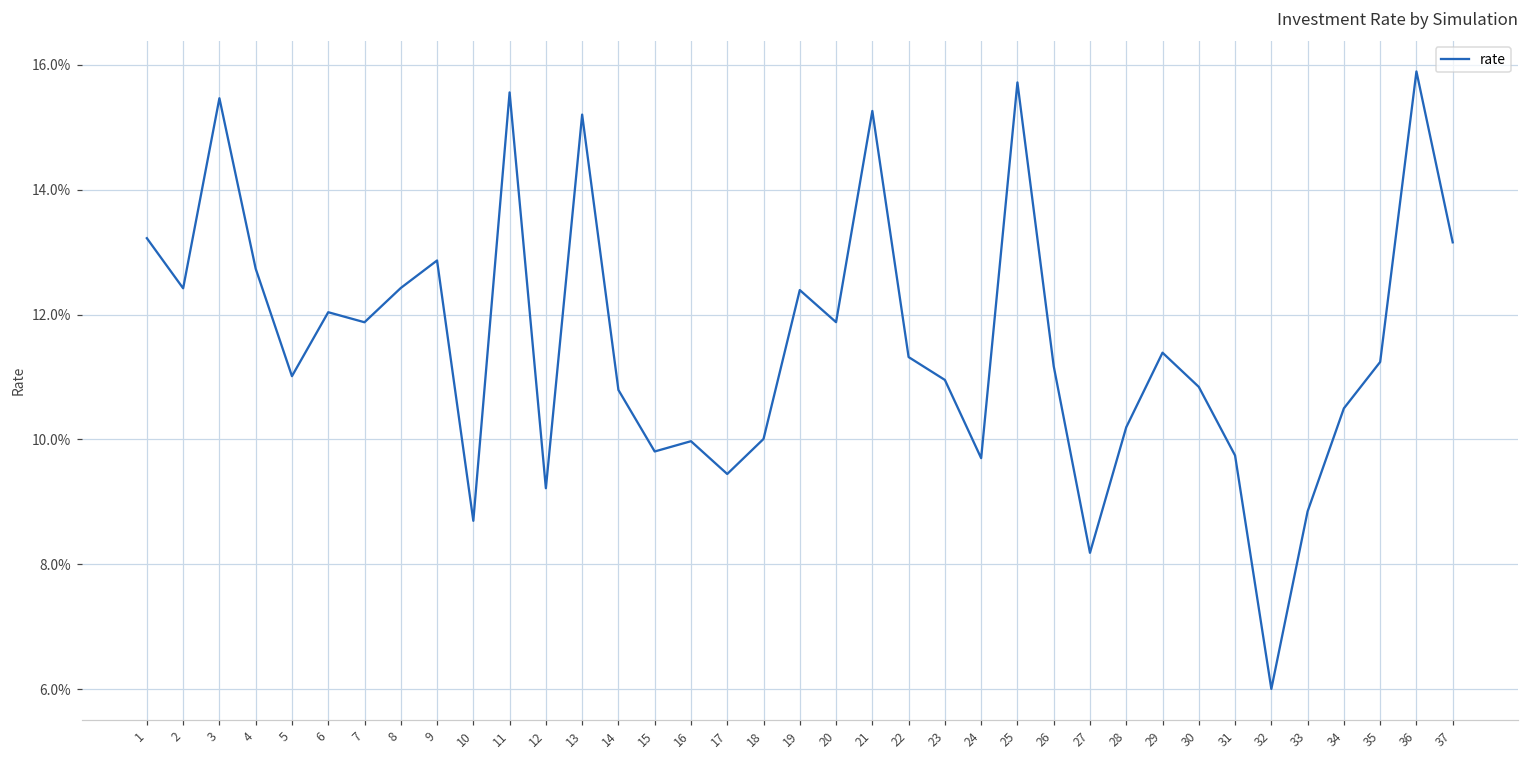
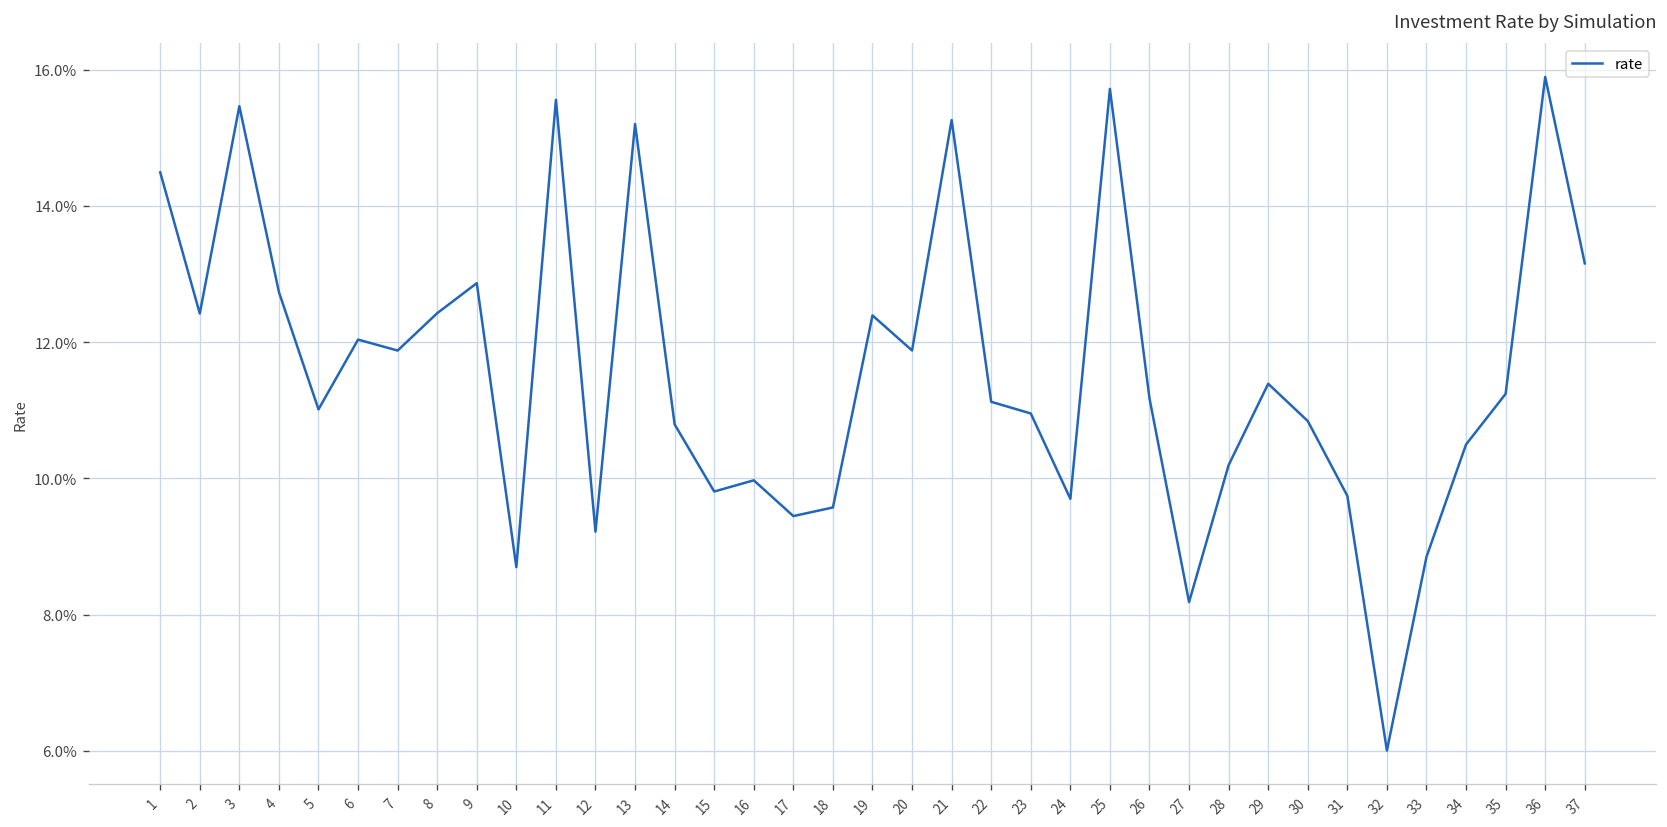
  {
-   "1": "13.2%",
+   "1": "14.5%",
    "2": "12.4%",
    "3": "15.5%",
    "4": "12.7%",
    "5": "11.0%",
    "6": "12.0%",
    "7": "11.9%",
    "8": "12.4%",
    "9": "12.9%",
    "10": "8.7%",
    "11": "15.6%",
    "12": "9.2%",
    "13": "15.2%",
    "14": "10.8%",
    "15": "9.8%",
    "16": "10.0%",
    "17": "9.4%",
-   "18": "10.0%",
+   "18": "9.6%",
    "19": "12.4%",
    "20": "11.9%",
    "21": "15.3%",
-   "22": "11.3%",
+   "22": "11.1%",
    "23": "11.0%",
    "24": "9.7%",
    "25": "15.7%",
    "26": "11.2%",
    "27": "8.2%",
    "28": "10.2%",
    "29": "11.4%",
    "30": "10.8%",
    "31": "9.7%",
    "32": "6.0%",
    "33": "8.8%",
    "34": "10.5%",
    "35": "11.2%",
    "36": "15.9%",
    "37": "13.2%"
  }
